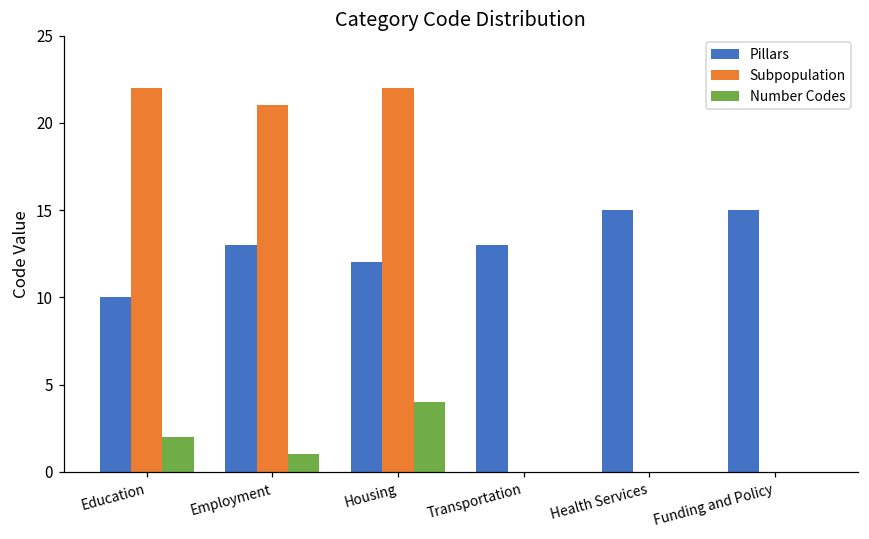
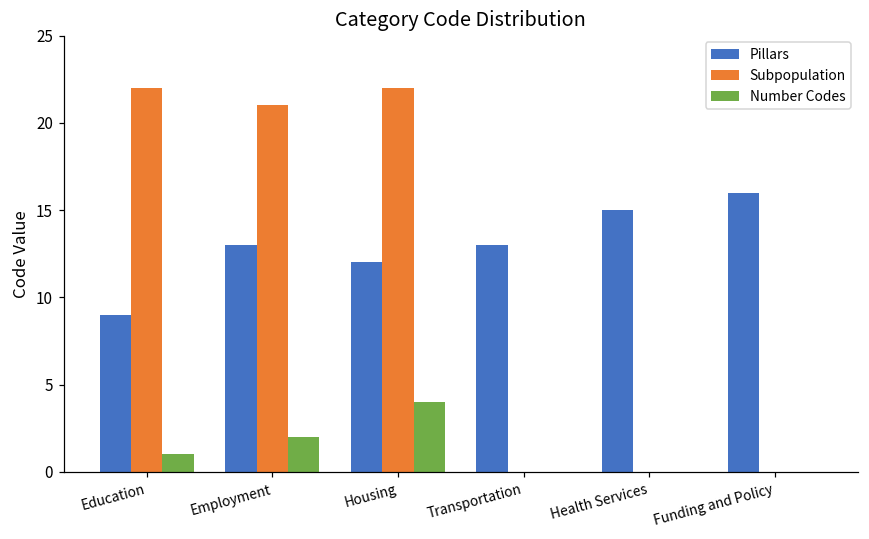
  {
    "Pillars": {
-     "Education": 10,
+     "Education": 9,
      "Employment": 13,
      "Housing": 12,
      "Transportation": 13,
      "Health Services": 15,
-     "Funding and Policy": 15
+     "Funding and Policy": 16
    },
    "Subpopulation": {
      "Education": 22,
      "Employment": 21,
      "Housing": 22,
      "Transportation": 0,
      "Health Services": 0,
      "Funding and Policy": 0
    },
    "Number Codes": {
-     "Education": 2,
-     "Employment": 1,
+     "Education": 1,
+     "Employment": 2,
      "Housing": 4,
      "Transportation": 0,
      "Health Services": 0,
      "Funding and Policy": 0
    }
  }
